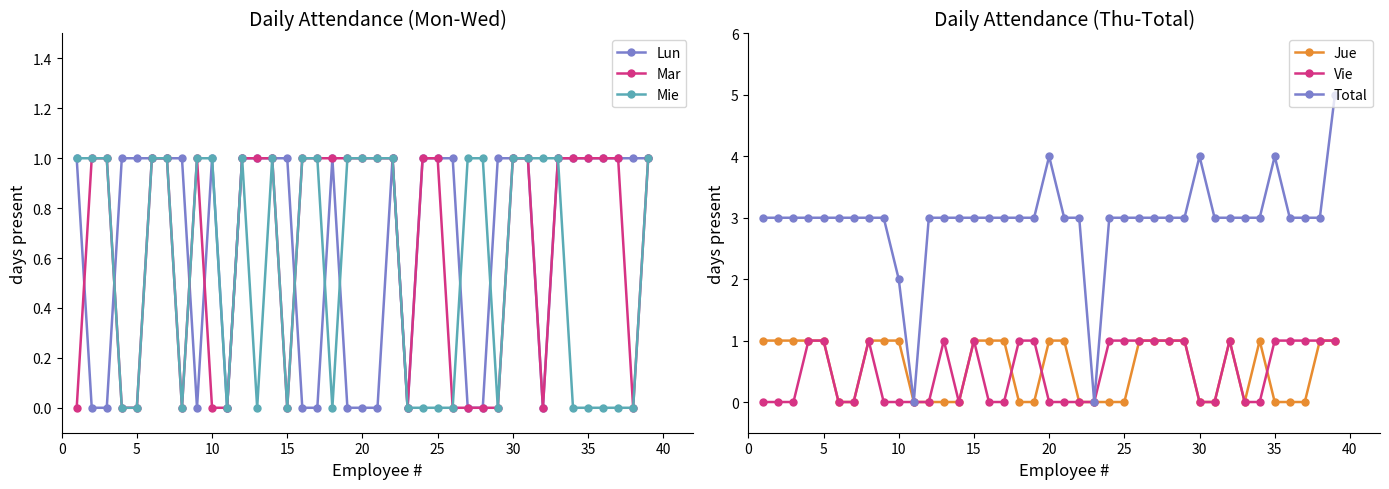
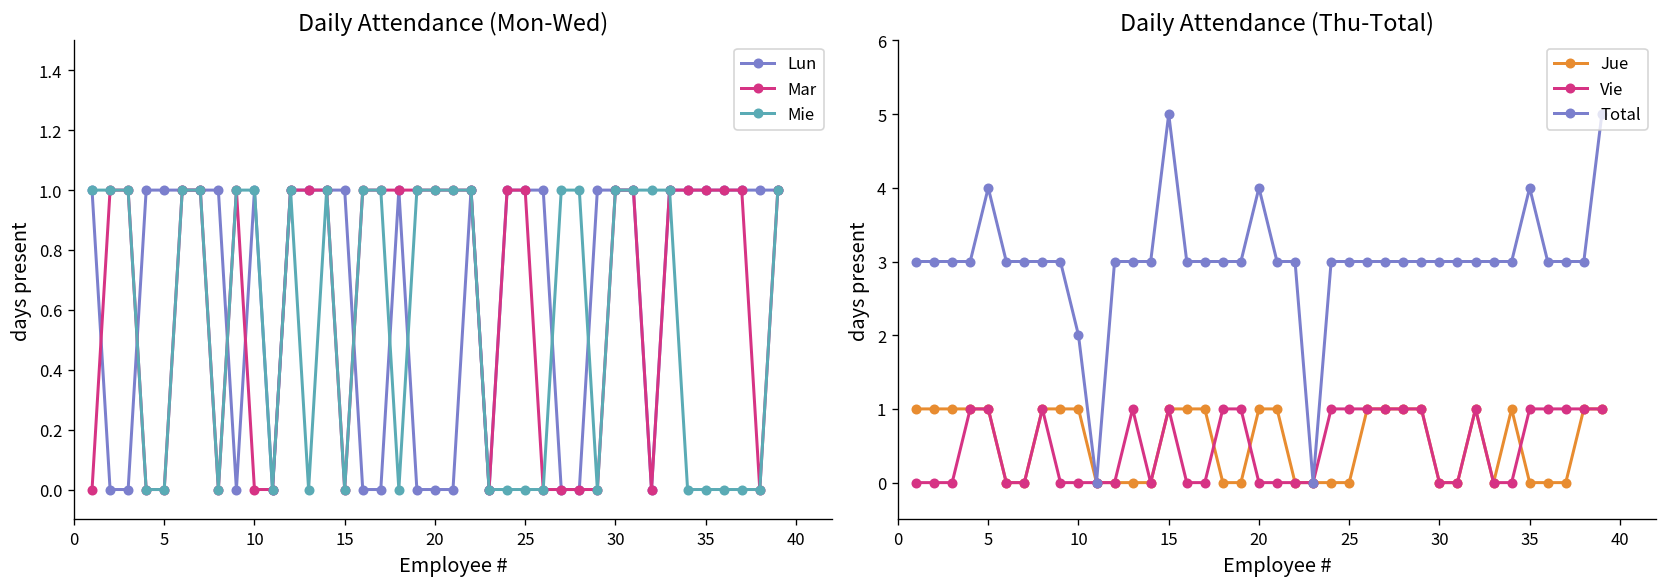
  {
    "Daily Attendance (Mon-Wed)": {
      "Lun": {
        "5": 1.00,
        "15": 1.00,
        "20": 0.00
      },
      "Mar": {
        "10": 0.00
      },
      "Mie": {
        "25": 0.00,
        "35": 0.00
      }
    },
    "Daily Attendance (Thu-Total)": {
      "Jue": {
        "10": 1,
        "20": 1,
        "25": 0,
        "35": 0
      },
      "Vie": {
        "10": 0,
        "20": 0,
        "25": 1,
        "35": 1
      },
      "Total": {
-       "5": 3,
+       "5": 4,
        "10": 2,
-       "15": 3,
+       "15": 5,
        "20": 4,
        "25": 3,
-       "30": 4,
+       "30": 3,
        "35": 4
      }
    }
  }
